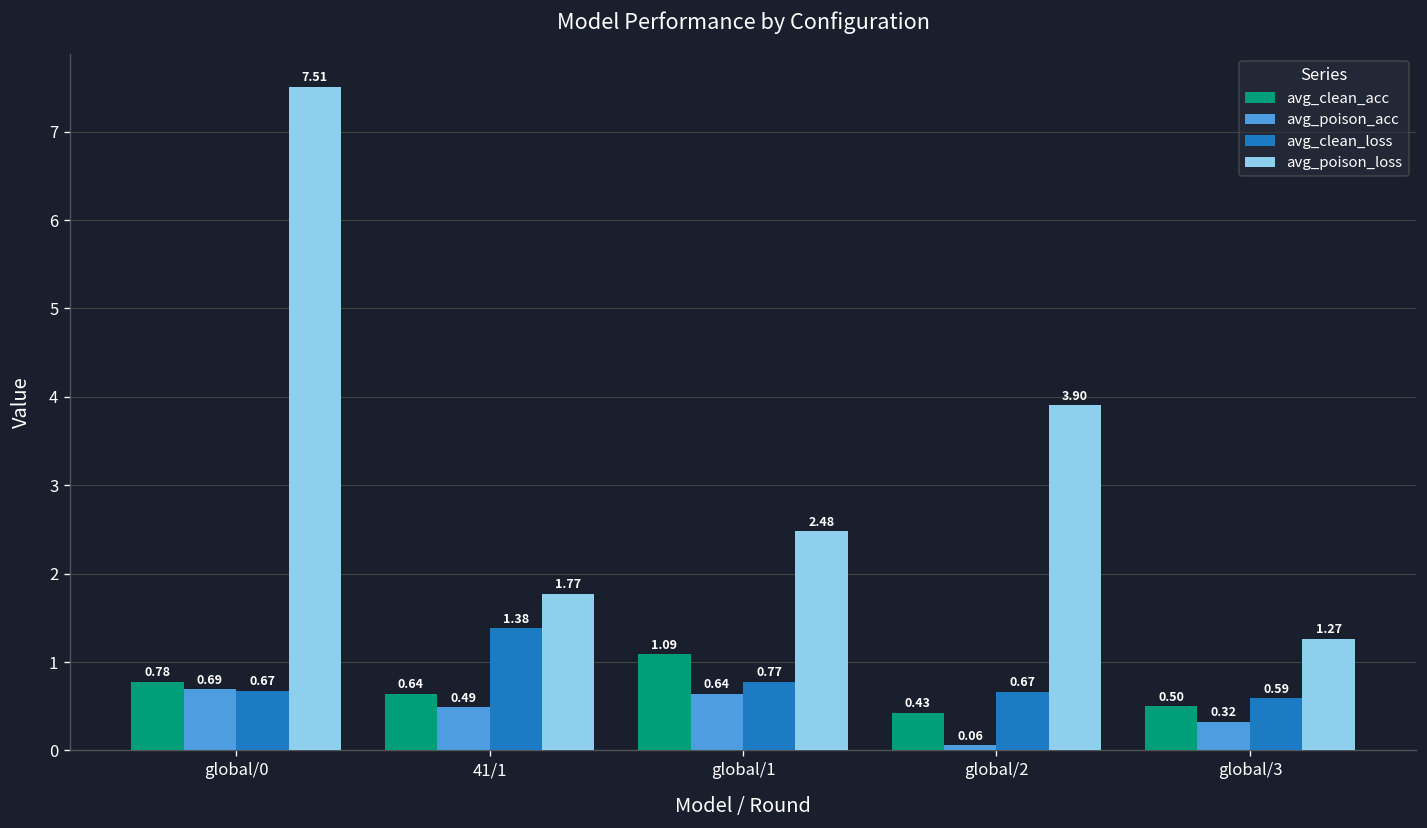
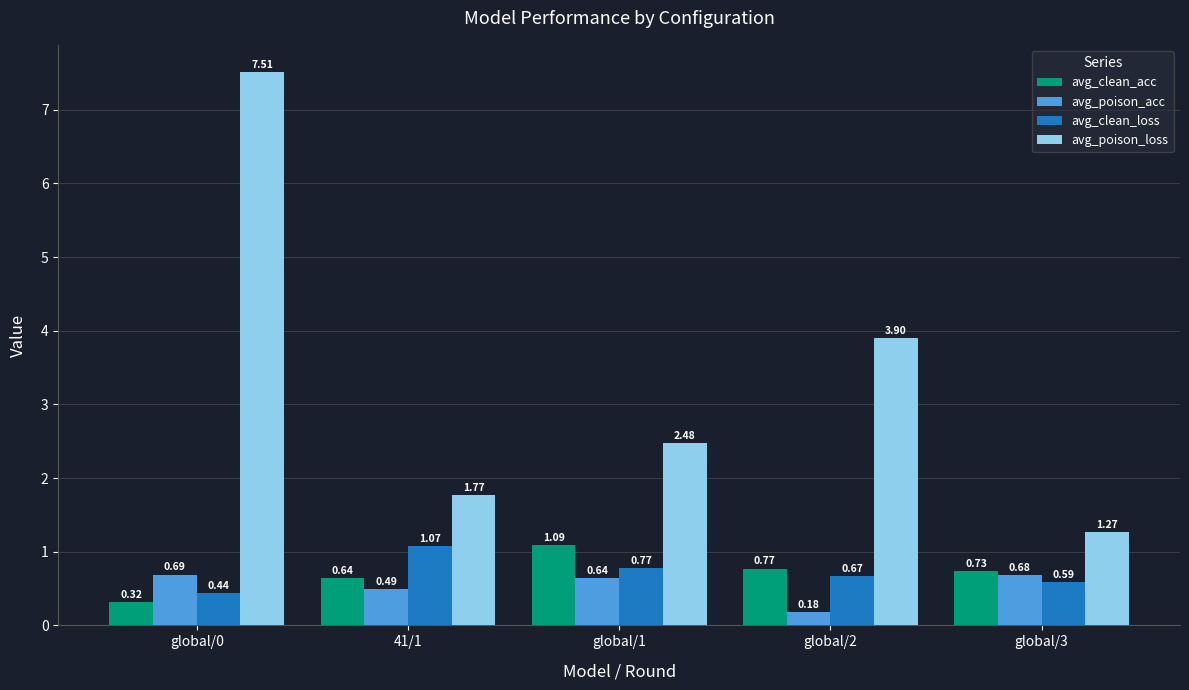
  {
    "avg_clean_acc": {
-     "global/0": 0.78,
+     "global/0": 0.32,
      "41/1": 0.64,
      "global/1": 1.09,
-     "global/2": 0.43,
-     "global/3": 0.50
+     "global/2": 0.77,
+     "global/3": 0.73
    },
    "avg_poison_acc": {
      "global/0": 0.69,
      "41/1": 0.49,
      "global/1": 0.64,
-     "global/2": 0.06,
-     "global/3": 0.32
+     "global/2": 0.18,
+     "global/3": 0.68
    },
    "avg_clean_loss": {
-     "global/0": 0.67,
-     "41/1": 1.38,
+     "global/0": 0.44,
+     "41/1": 1.07,
      "global/1": 0.77,
      "global/2": 0.67,
      "global/3": 0.59
    },
    "avg_poison_loss": {
      "global/0": 7.51,
      "41/1": 1.77,
      "global/1": 2.48,
      "global/2": 3.90,
      "global/3": 1.27
    }
  }
